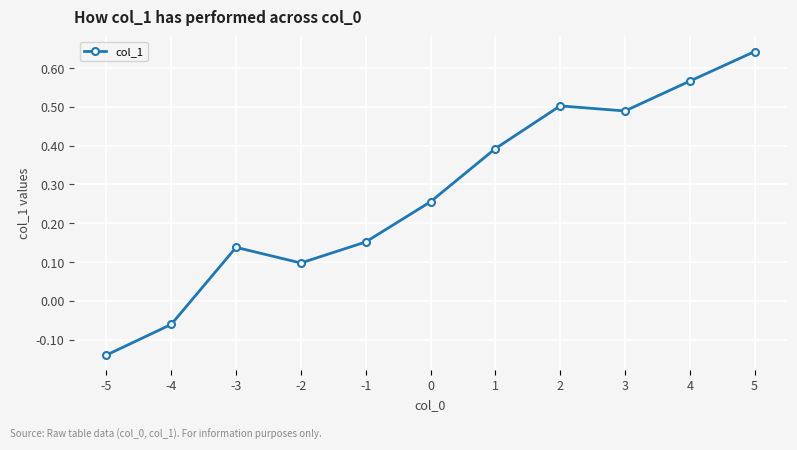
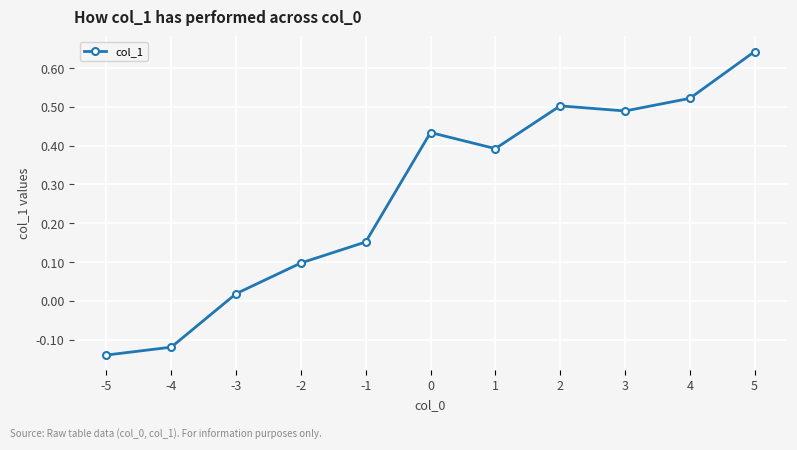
  {
    "-5": -0.14,
-   "-4": -0.06,
-   "-3": 0.14,
+   "-4": -0.12,
+   "-3": 0.02,
    "-2": 0.10,
    "-1": 0.15,
-   "0": 0.26,
+   "0": 0.43,
    "1": 0.39,
    "2": 0.50,
    "3": 0.49,
-   "4": 0.57,
+   "4": 0.52,
    "5": 0.64
  }
